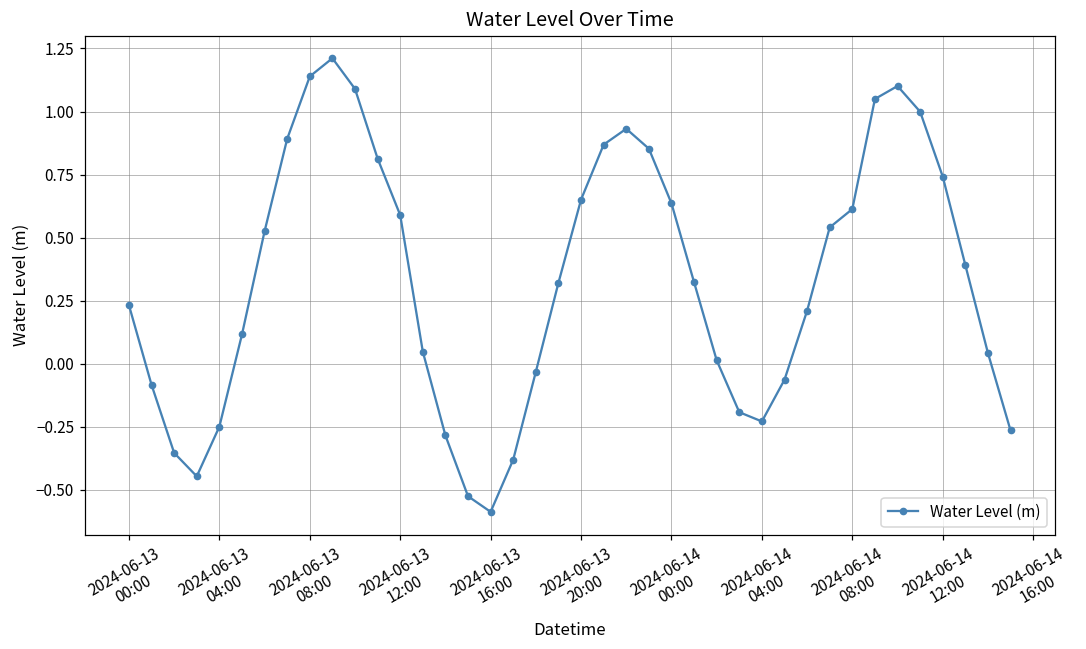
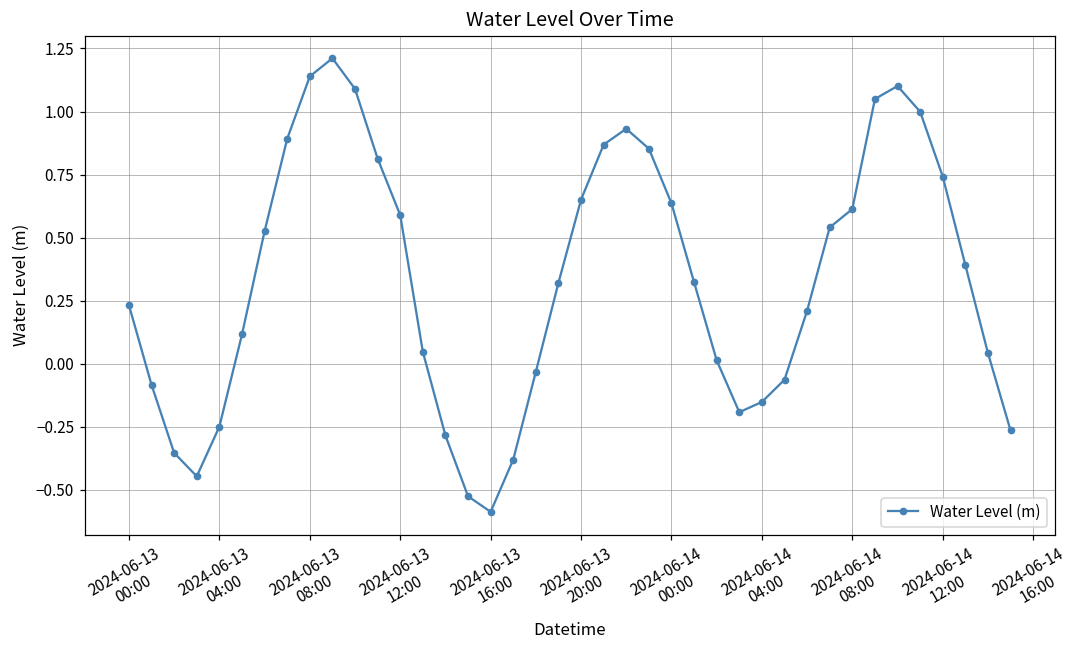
  {
    "2024-06-13 00:00": 0.23,
    "2024-06-13 04:00": -0.25,
    "2024-06-13 08:00": 1.14,
    "2024-06-13 12:00": 0.59,
    "2024-06-13 16:00": -0.59,
    "2024-06-13 20:00": 0.65,
    "2024-06-14 00:00": 0.64,
-   "2024-06-14 04:00": -0.23,
+   "2024-06-14 04:00": -0.15,
    "2024-06-14 08:00": 0.61,
    "2024-06-14 12:00": 0.74
  }
